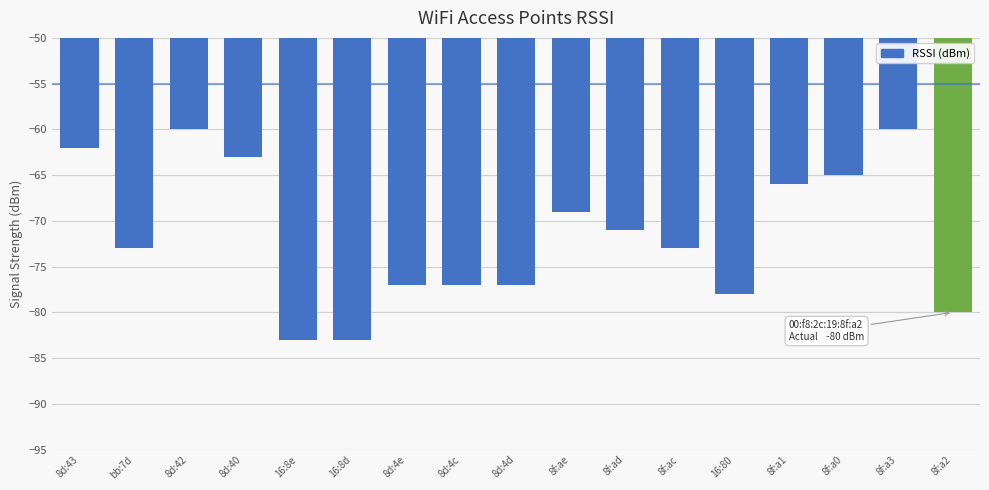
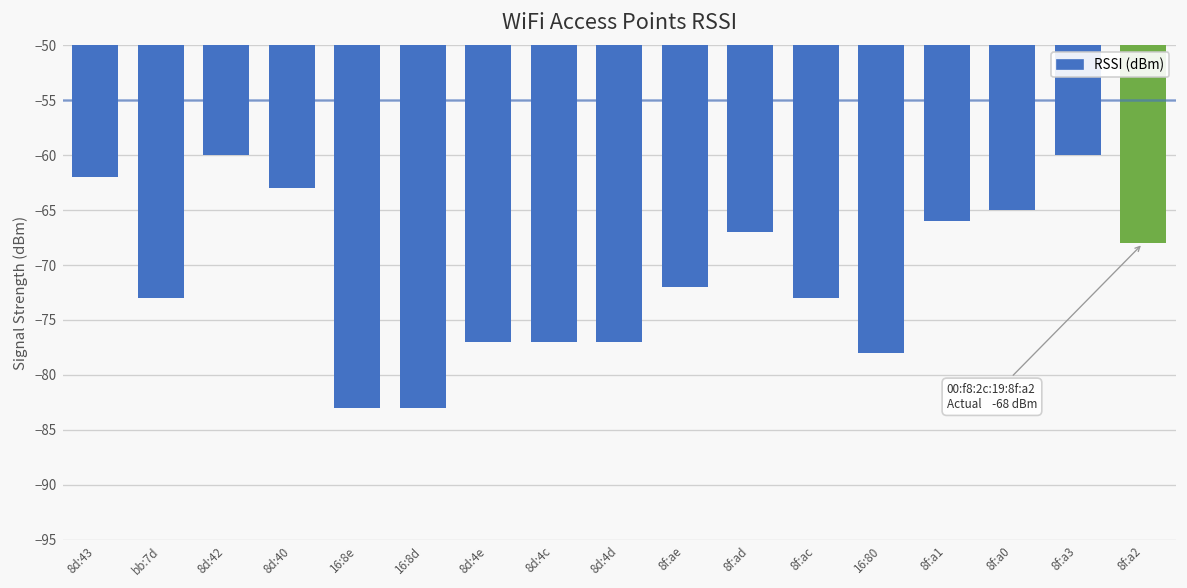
  {
-   "8f:ae": -69,
-   "8f:ad": -71,
-   "8f:a2": -80
+   "8f:ae": -72,
+   "8f:ad": -67,
+   "8f:a2": -68
  }
